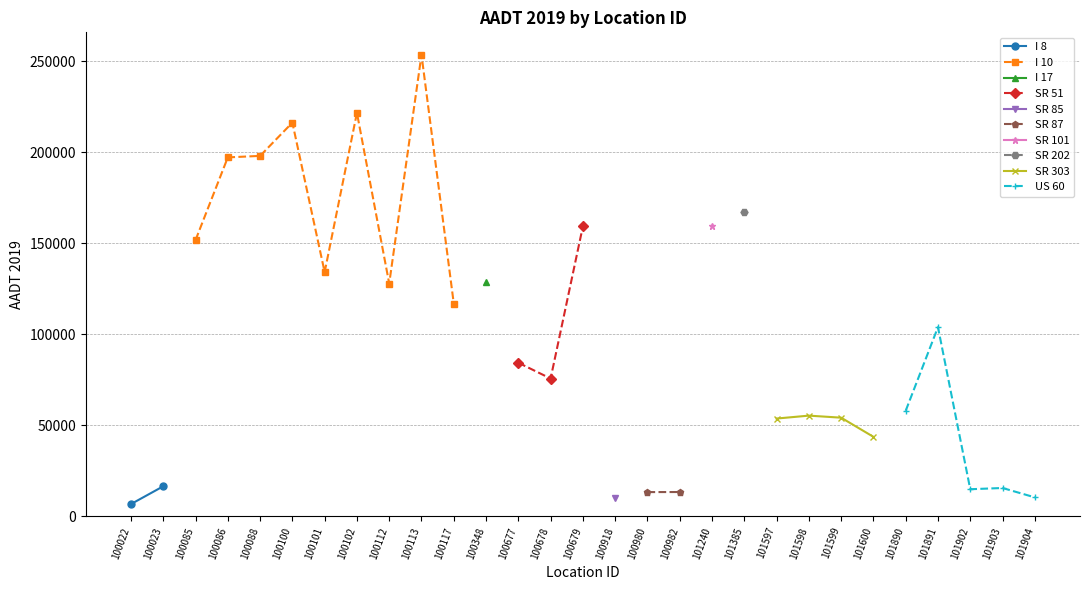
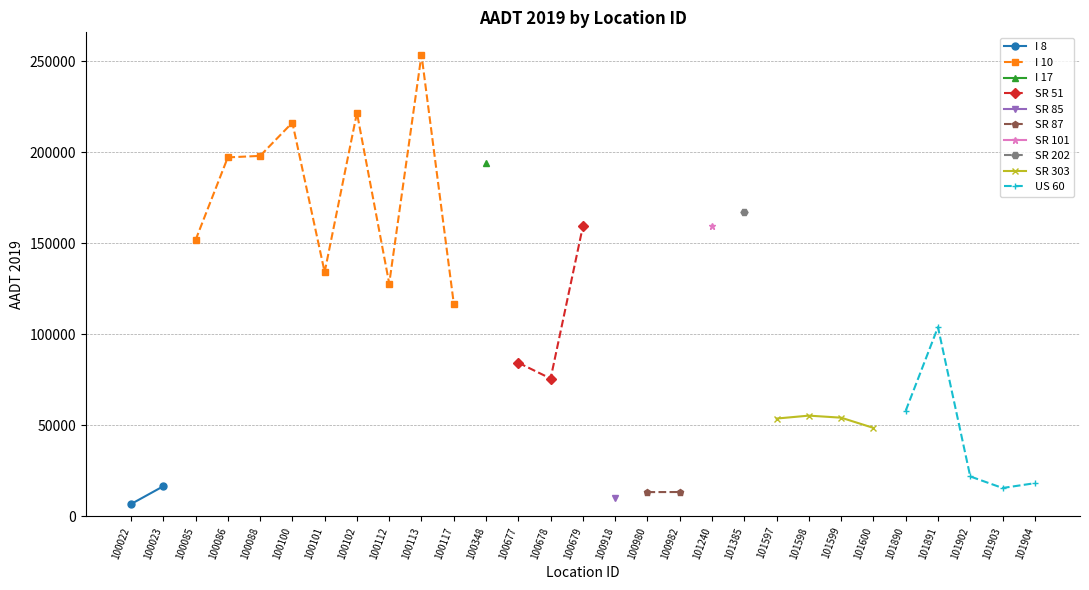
  {
    "I 8": {
      "100022": 7000,
      "100023": 16000
    },
    "I 10": {
      "100085": 152000,
      "100086": 197000,
      "100088": 198000,
      "100100": 216000,
      "100101": 134000,
      "100102": 222000,
      "100112": 128000,
      "100113": 253000,
      "100117": 117000
    },
    "I 17": {
-     "100348": 129000
+     "100348": 194000
    },
    "SR 51": {
      "100677": 84000,
      "100678": 76000,
      "100679": 159000
    },
    "SR 85": {
      "100918": 10000
    },
    "SR 87": {
      "100980": 13000,
      "100982": 13000
    },
    "SR 101": {
      "101240": 159000
    },
    "SR 202": {
      "101385": 167000
    },
    "SR 303": {
      "101597": 54000,
      "101598": 55000,
      "101599": 54000,
-     "101600": 44000
+     "101600": 49000
    },
    "US 60": {
      "101890": 58000,
      "101891": 104000,
-     "101902": 15000,
+     "101902": 22000,
      "101903": 16000,
-     "101904": 10000
+     "101904": 18000
    }
  }
